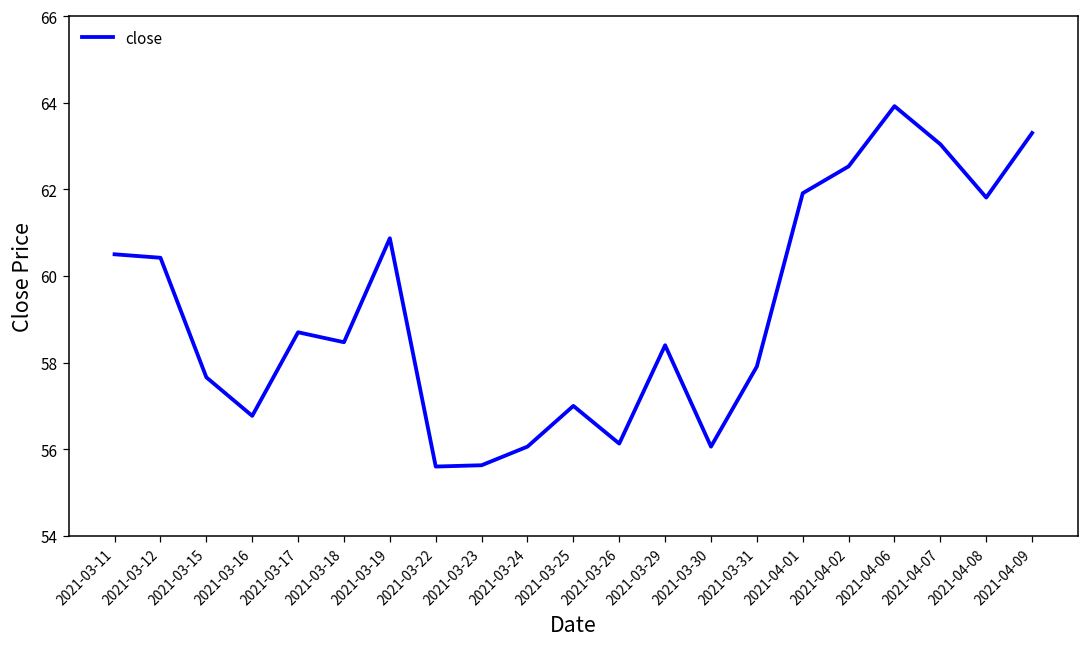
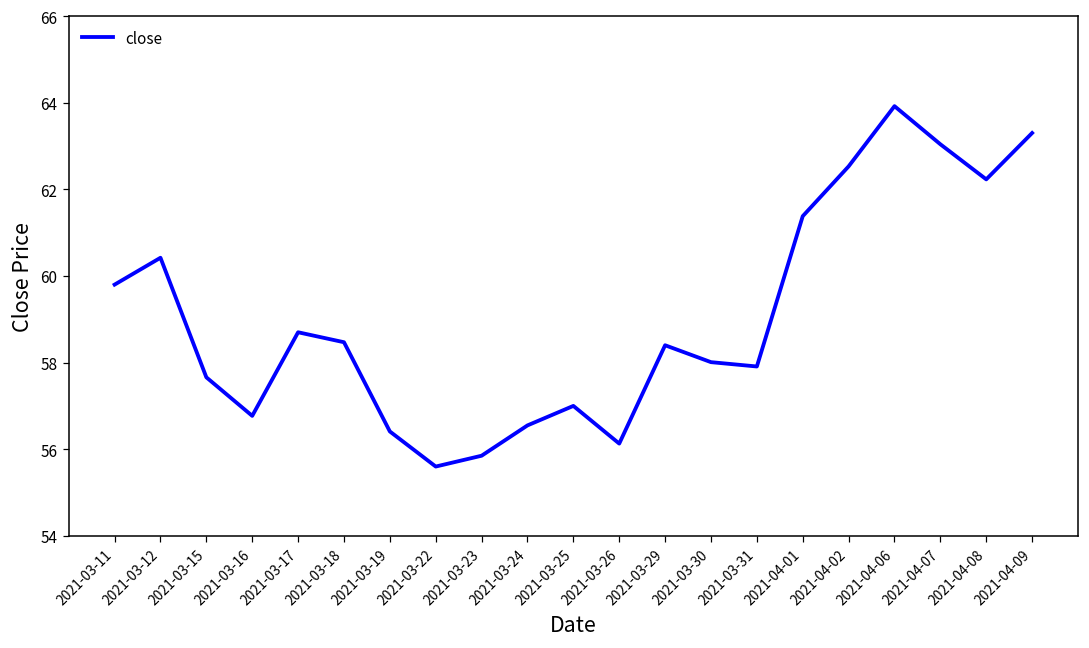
  {
-   "2021-03-11": 60.5,
+   "2021-03-11": 59.8,
    "2021-03-12": 60.4,
    "2021-03-15": 57.7,
    "2021-03-16": 56.8,
    "2021-03-17": 58.7,
    "2021-03-18": 58.5,
-   "2021-03-19": 60.9,
+   "2021-03-19": 56.4,
    "2021-03-22": 55.6,
-   "2021-03-23": 55.6,
-   "2021-03-24": 56.1,
+   "2021-03-23": 55.9,
+   "2021-03-24": 56.6,
    "2021-03-25": 57.0,
    "2021-03-26": 56.1,
    "2021-03-29": 58.4,
-   "2021-03-30": 56.1,
+   "2021-03-30": 58.0,
    "2021-03-31": 57.9,
-   "2021-04-01": 61.9,
+   "2021-04-01": 61.4,
    "2021-04-02": 62.5,
    "2021-04-06": 63.9,
    "2021-04-07": 63.0,
-   "2021-04-08": 61.8,
+   "2021-04-08": 62.2,
    "2021-04-09": 63.3
  }
